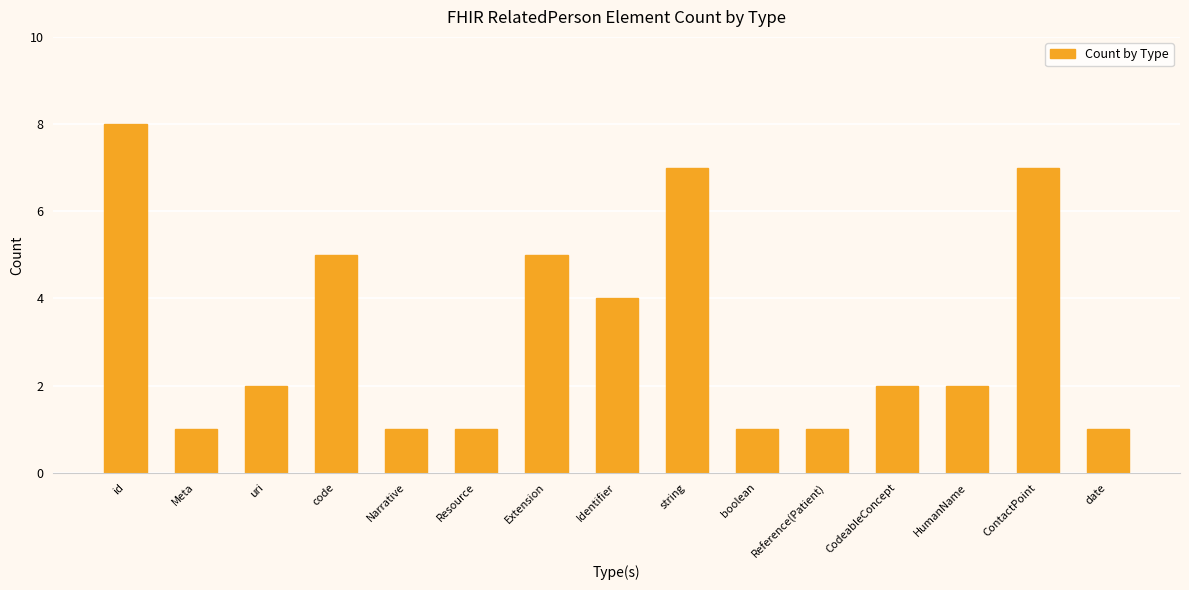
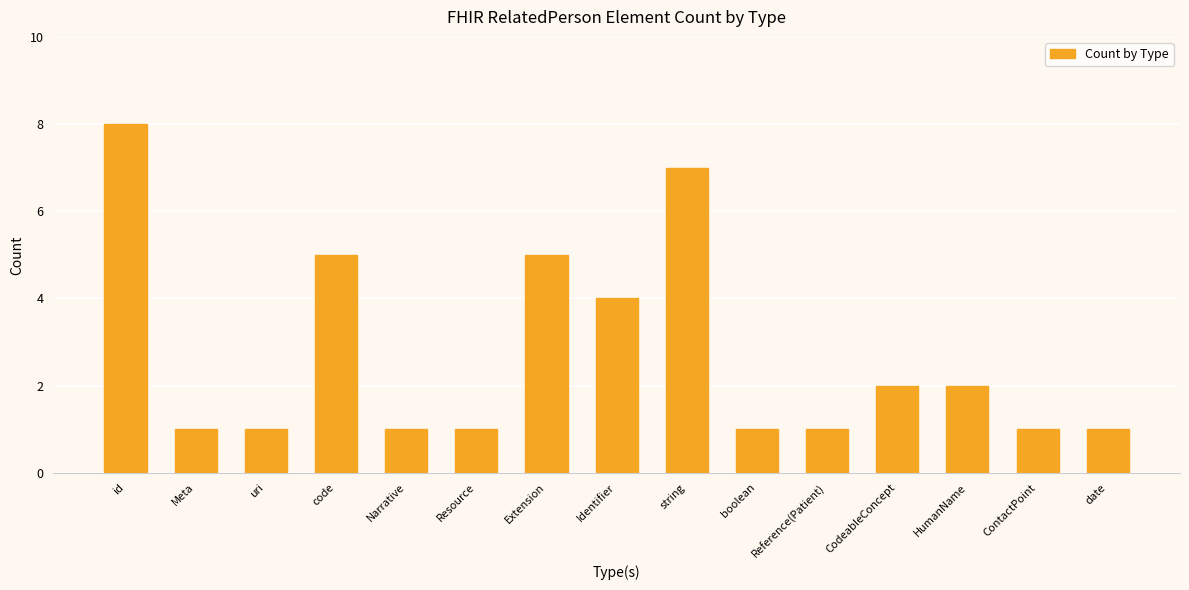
  {
    "id": 8,
    "Meta": 1,
-   "uri": 2,
+   "uri": 1,
    "code": 5,
    "Narrative": 1,
    "Resource": 1,
    "Extension": 5,
    "Identifier": 4,
    "string": 7,
    "boolean": 1,
    "Reference(Patient)": 1,
    "CodeableConcept": 2,
    "HumanName": 2,
-   "ContactPoint": 7,
+   "ContactPoint": 1,
    "date": 1
  }
